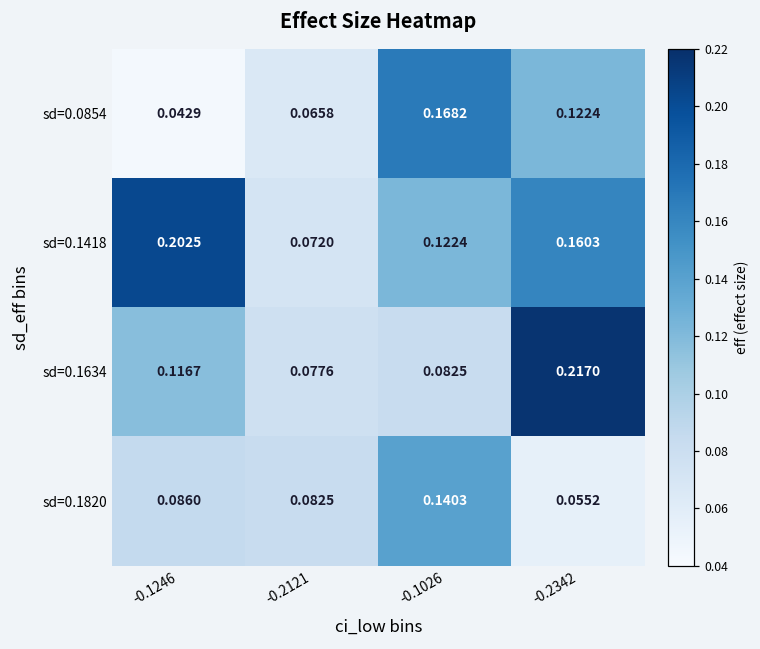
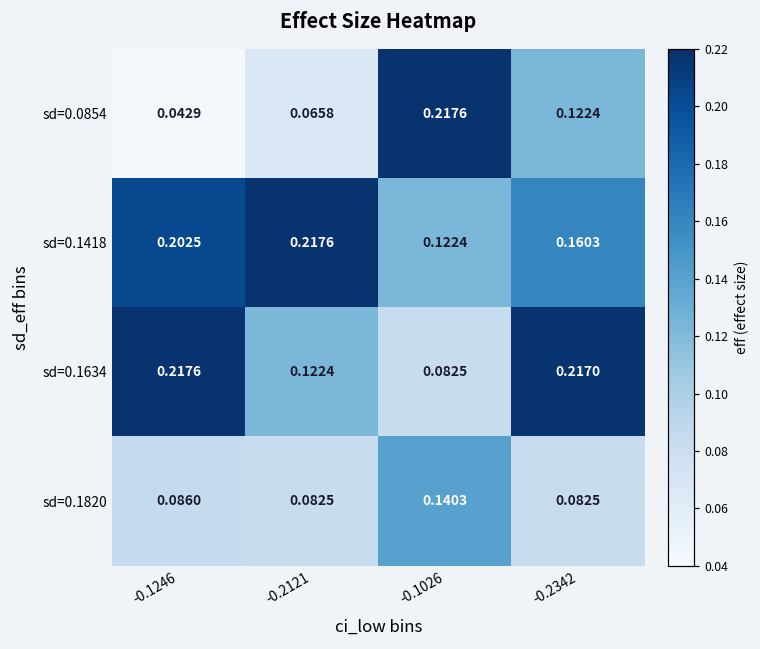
  {
    "sd=0.0854": {
      "-0.1246": 0.0429,
      "-0.2121": 0.0658,
-     "-0.1026": 0.1682,
+     "-0.1026": 0.2176,
      "-0.2342": 0.1224
    },
    "sd=0.1418": {
      "-0.1246": 0.2025,
-     "-0.2121": 0.0720,
+     "-0.2121": 0.2176,
      "-0.1026": 0.1224,
      "-0.2342": 0.1603
    },
    "sd=0.1634": {
-     "-0.1246": 0.1167,
-     "-0.2121": 0.0776,
+     "-0.1246": 0.2176,
+     "-0.2121": 0.1224,
      "-0.1026": 0.0825,
      "-0.2342": 0.2170
    },
    "sd=0.1820": {
      "-0.1246": 0.0860,
      "-0.2121": 0.0825,
      "-0.1026": 0.1403,
-     "-0.2342": 0.0552
+     "-0.2342": 0.0825
    }
  }
